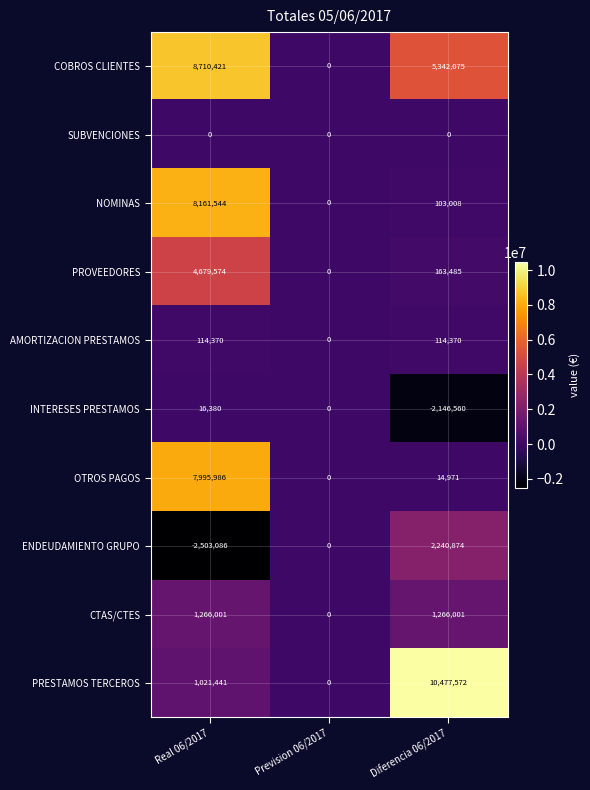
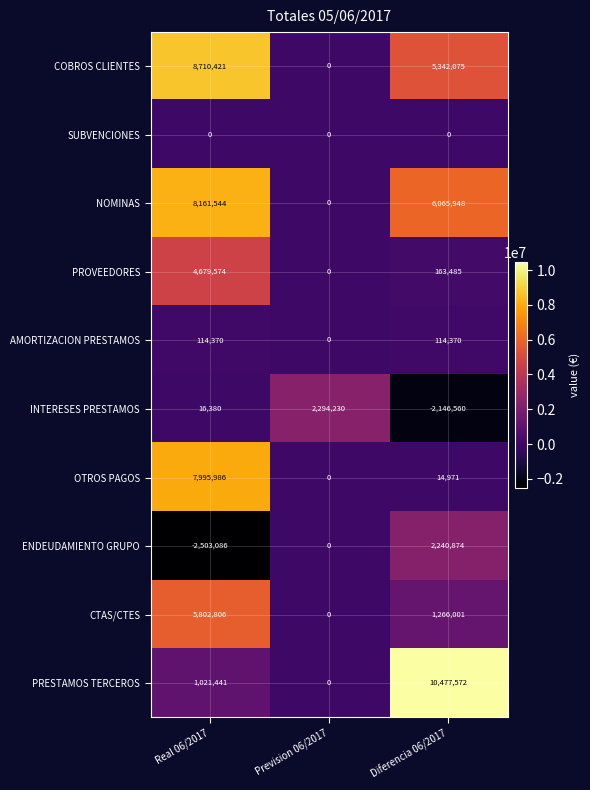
  {
    "COBROS CLIENTES": {
      "Real 06/2017": "8,710,421",
      "Prevision 06/2017": "0",
      "Diferencia 06/2017": "5,342,075"
    },
    "SUBVENCIONES": {
      "Real 06/2017": "0",
      "Prevision 06/2017": "0",
      "Diferencia 06/2017": "0"
    },
    "NOMINAS": {
      "Real 06/2017": "8,161,544",
      "Prevision 06/2017": "0",
-     "Diferencia 06/2017": "103,008"
+     "Diferencia 06/2017": "6,065,948"
    },
    "PROVEEDORES": {
      "Real 06/2017": "4,679,574",
      "Prevision 06/2017": "0",
      "Diferencia 06/2017": "163,485"
    },
    "AMORTIZACION PRESTAMOS": {
      "Real 06/2017": "114,370",
      "Prevision 06/2017": "0",
      "Diferencia 06/2017": "114,370"
    },
    "INTERESES PRESTAMOS": {
      "Real 06/2017": "16,380",
-     "Prevision 06/2017": "0",
+     "Prevision 06/2017": "2,294,230",
      "Diferencia 06/2017": "-2,146,560"
    },
    "OTROS PAGOS": {
      "Real 06/2017": "7,995,986",
      "Prevision 06/2017": "0",
      "Diferencia 06/2017": "14,971"
    },
    "ENDEUDAMIENTO GRUPO": {
      "Real 06/2017": "-2,503,086",
      "Prevision 06/2017": "0",
      "Diferencia 06/2017": "2,240,874"
    },
    "CTAS/CTES": {
-     "Real 06/2017": "1,266,001",
+     "Real 06/2017": "5,802,806",
      "Prevision 06/2017": "0",
      "Diferencia 06/2017": "1,266,001"
    },
    "PRESTAMOS TERCEROS": {
      "Real 06/2017": "1,021,441",
      "Prevision 06/2017": "0",
      "Diferencia 06/2017": "10,477,572"
    }
  }
